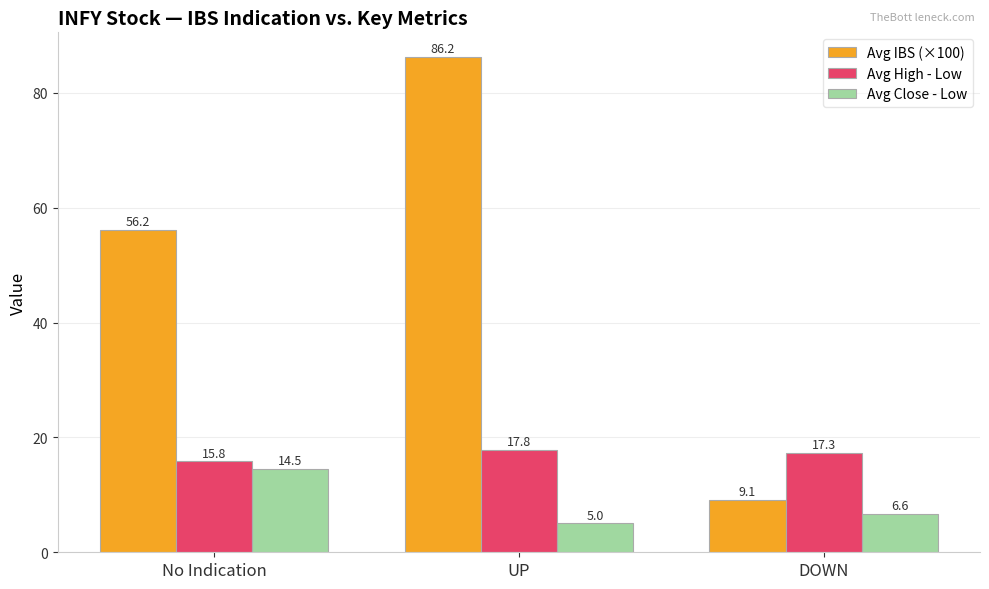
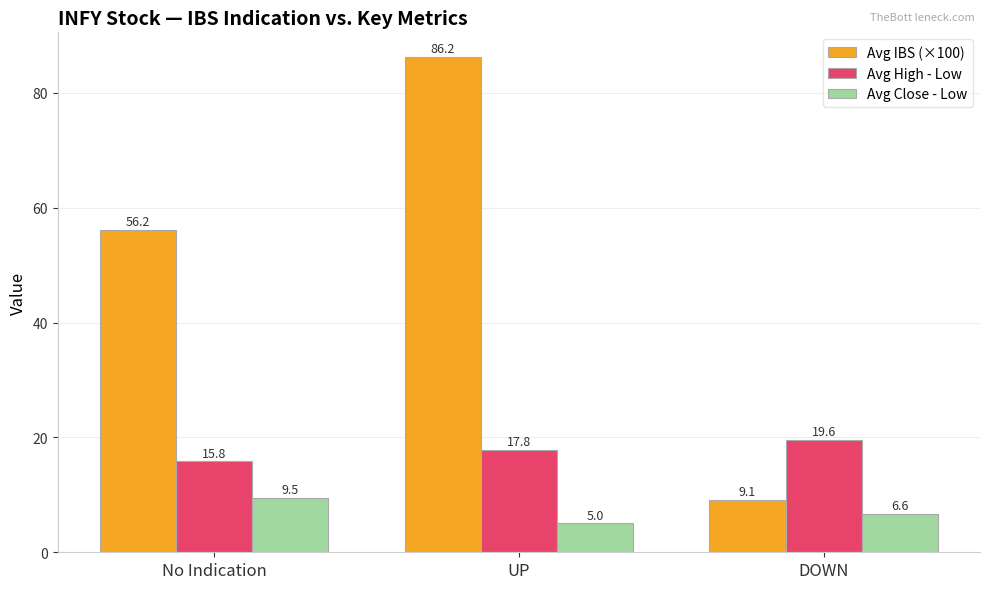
  {
    "Avg IBS (×100)": {
      "No Indication": 56.2,
      "UP": 86.2,
      "DOWN": 9.1
    },
    "Avg High - Low": {
      "No Indication": 15.8,
      "UP": 17.8,
-     "DOWN": 17.3
+     "DOWN": 19.6
    },
    "Avg Close - Low": {
-     "No Indication": 14.5,
+     "No Indication": 9.5,
      "UP": 5.0,
      "DOWN": 6.6
    }
  }
